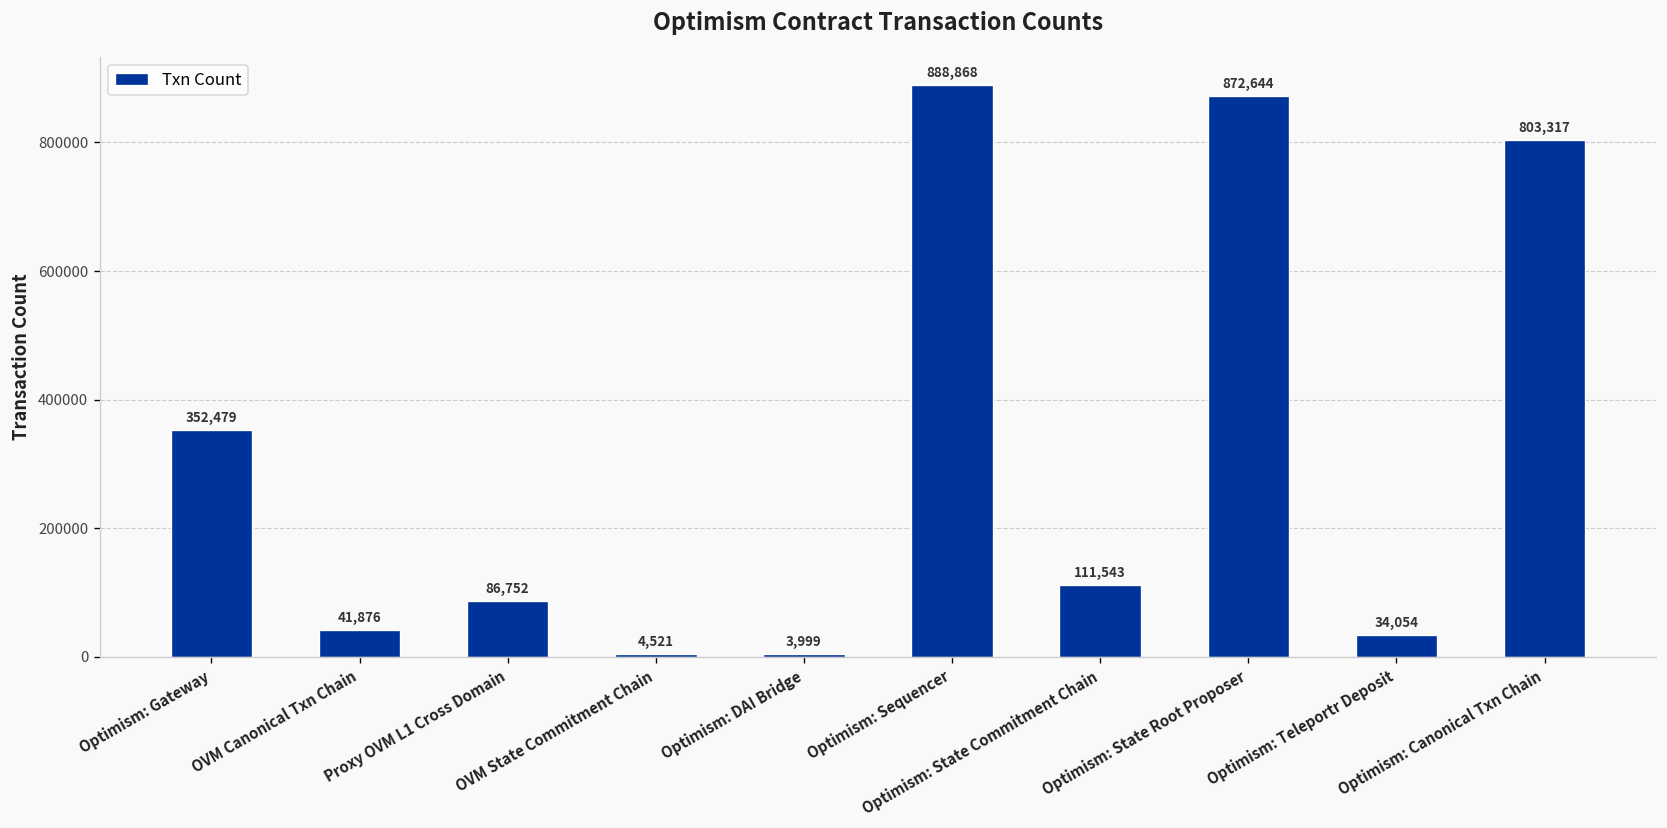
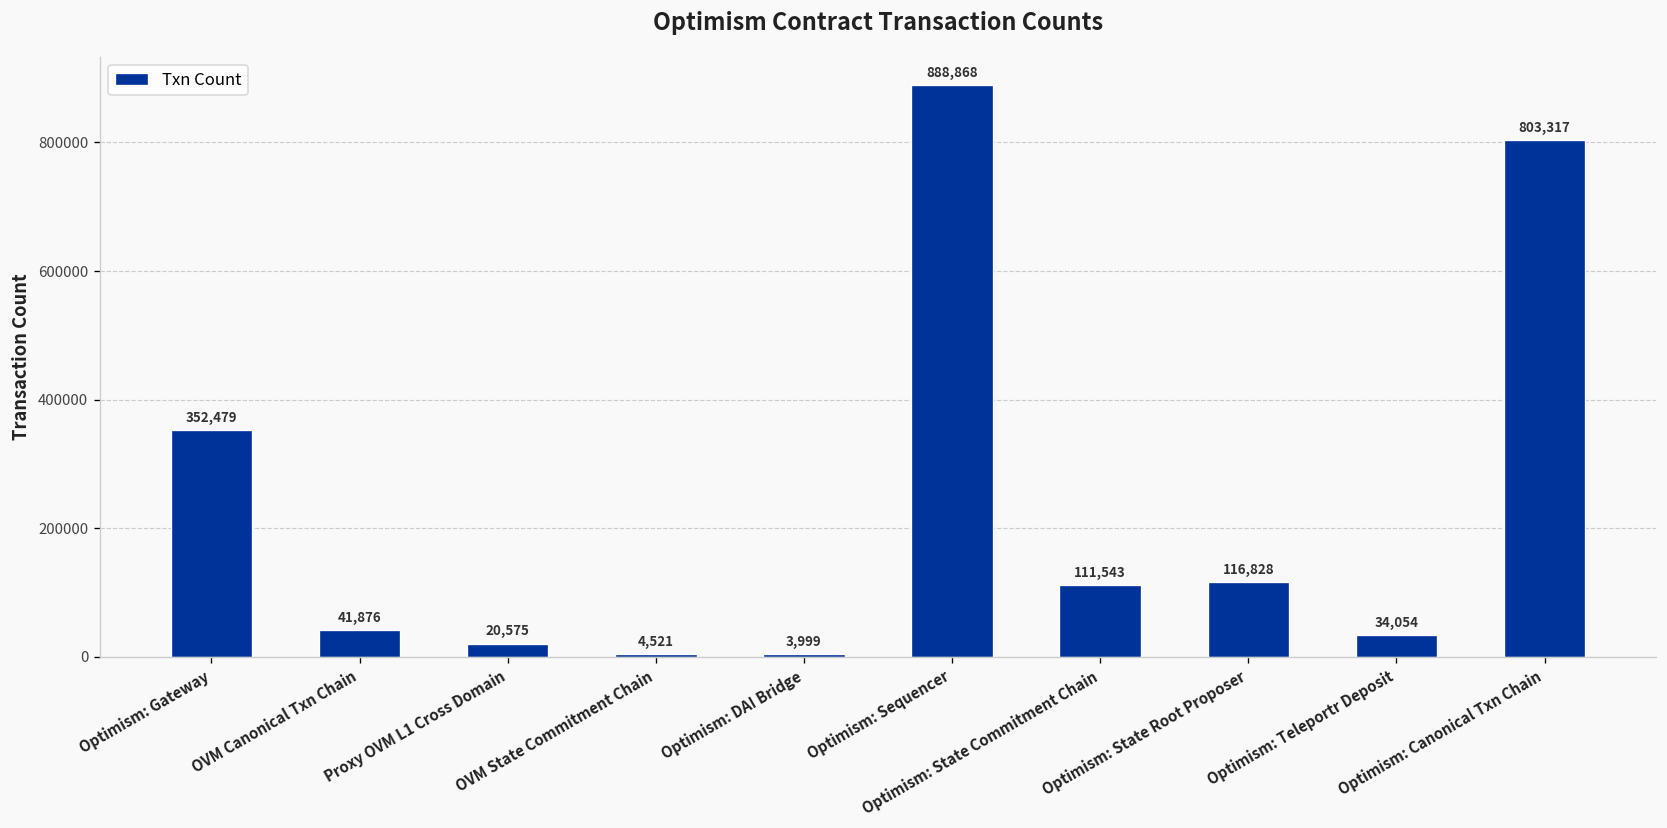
  {
    "Optimism: Gateway": "352,479",
    "OVM Canonical Txn Chain": "41,876",
-   "Proxy OVM L1 Cross Domain": "86,752",
+   "Proxy OVM L1 Cross Domain": "20,575",
    "OVM State Commitment Chain": "4,521",
    "Optimism: DAI Bridge": "3,999",
    "Optimism: Sequencer": "888,868",
    "Optimism: State Commitment Chain": "111,543",
-   "Optimism: State Root Proposer": "872,644",
+   "Optimism: State Root Proposer": "116,828",
    "Optimism: Teleportr Deposit": "34,054",
    "Optimism: Canonical Txn Chain": "803,317"
  }
